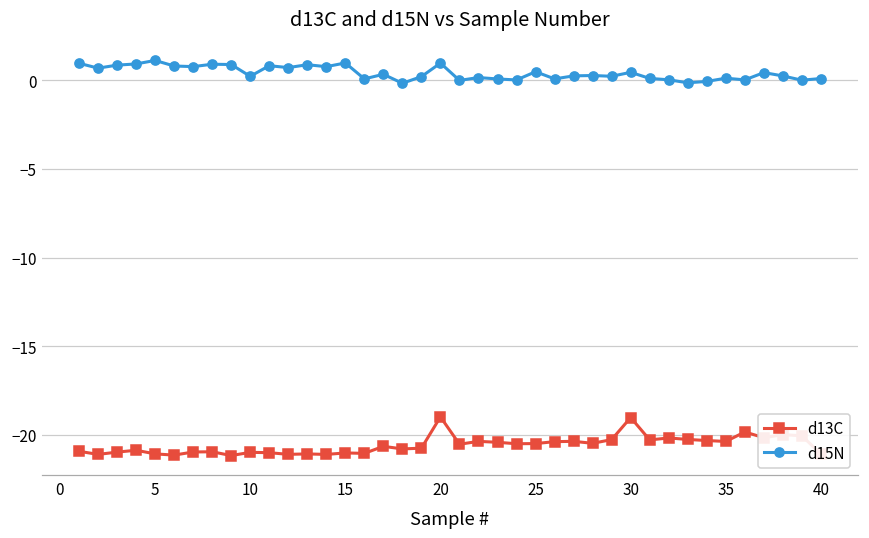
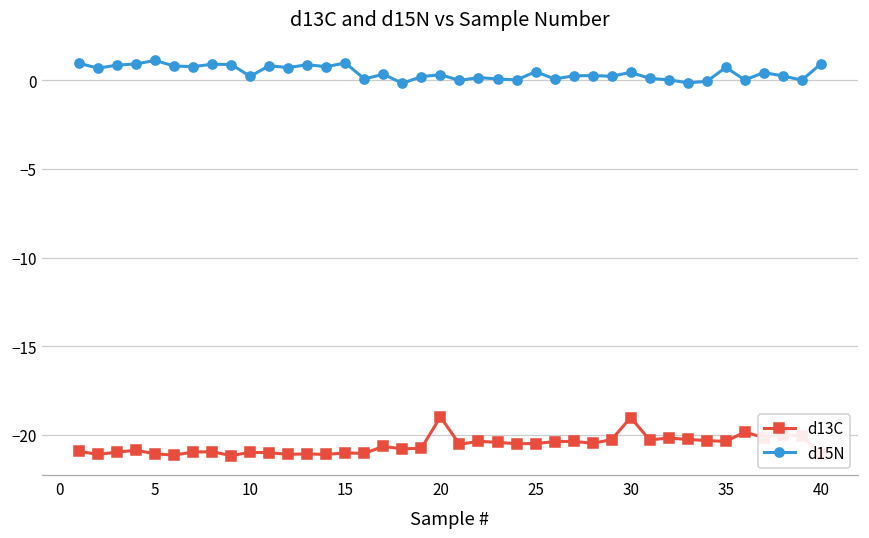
  {
    "d13C": {
      "5": -21.1,
      "10": -21.0,
      "15": -21.0,
      "20": -19.0,
      "25": -20.5,
      "30": -19.0,
      "35": -20.4
    },
    "d15N": {
      "5": 1.1,
      "10": 0.2,
      "15": 1.0,
-     "20": 1.0,
+     "20": 0.3,
      "25": 0.5,
      "30": 0.5,
-     "35": 0.1,
-     "40": 0.1
+     "35": 0.7,
+     "40": 0.9
    }
  }
